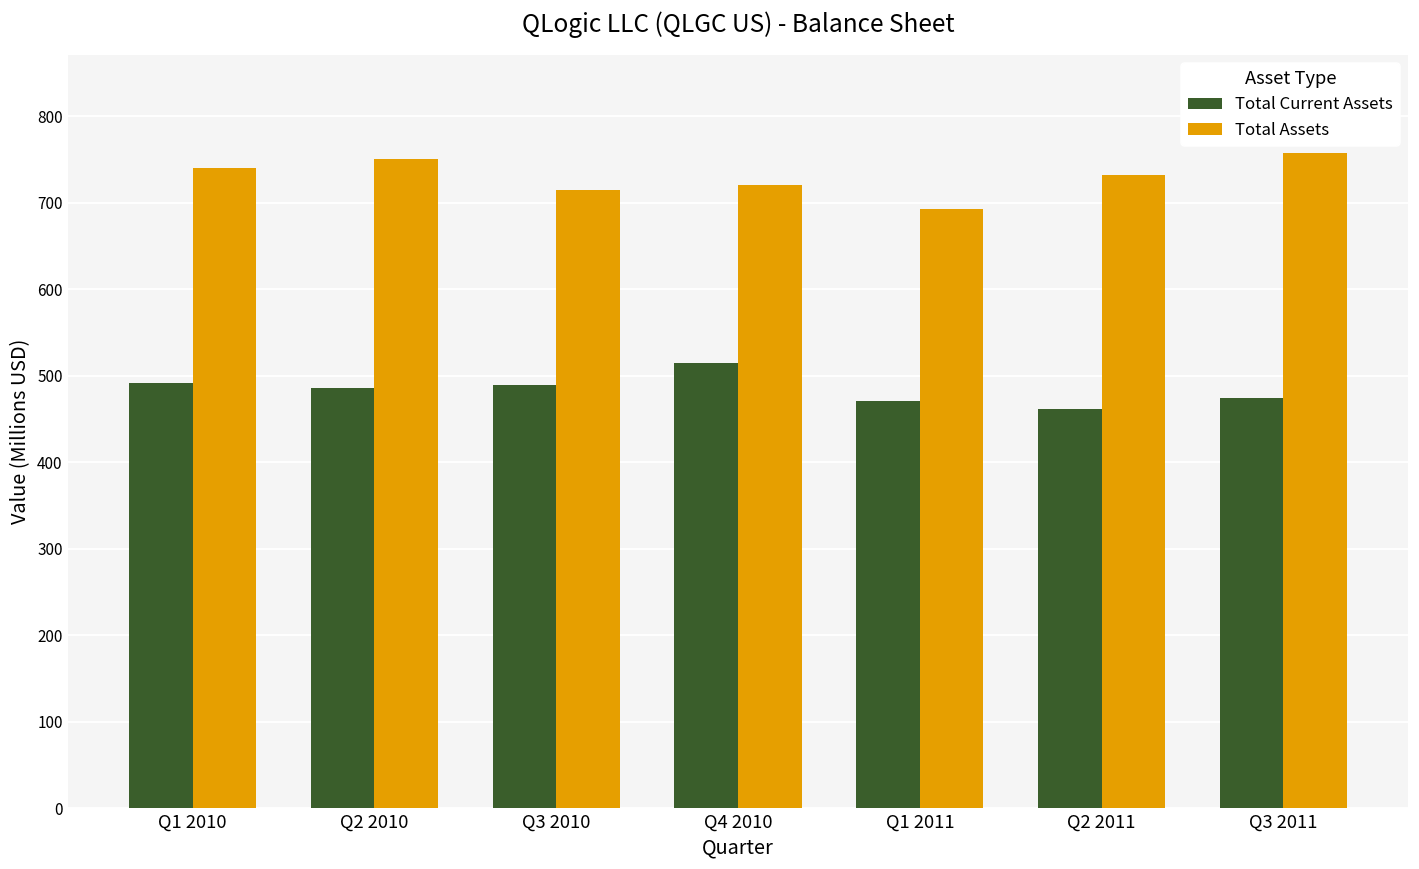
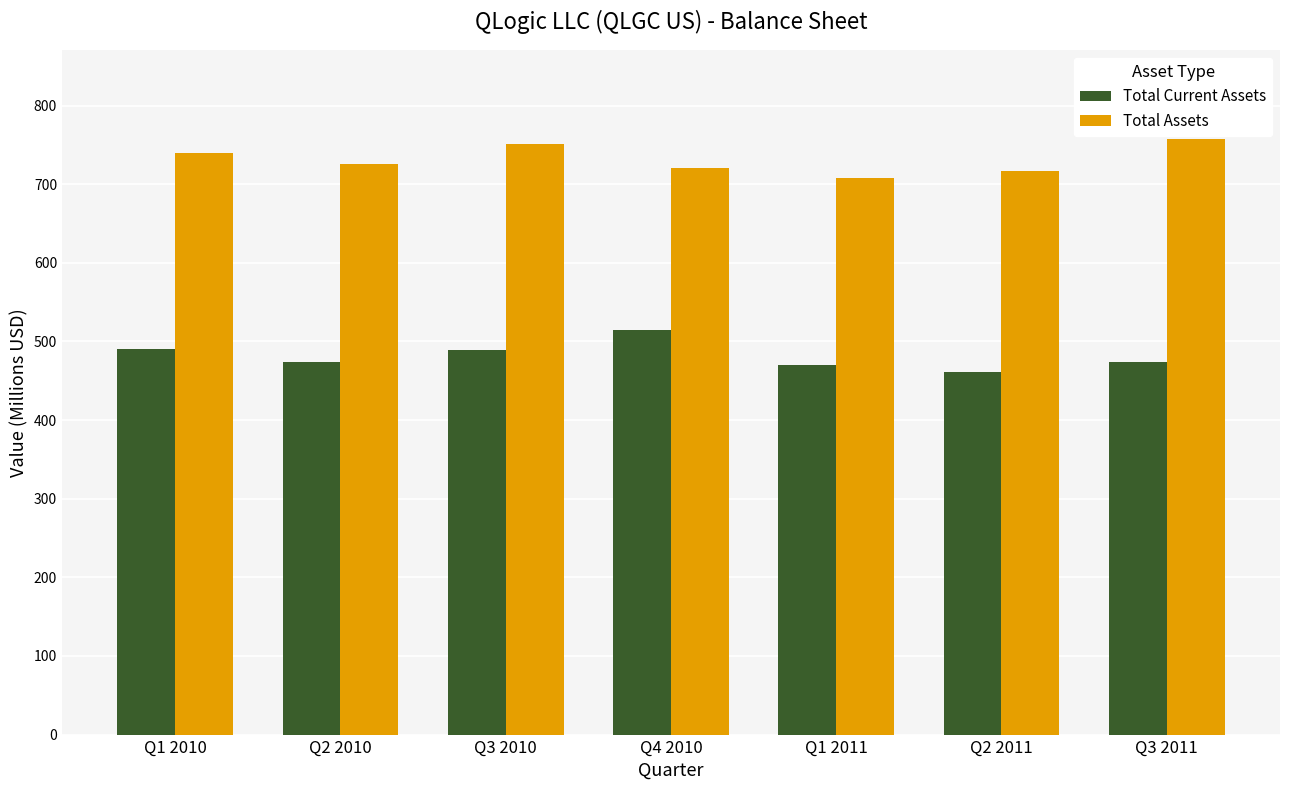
  {
    "Total Current Assets": {
      "Q1 2010": 490,
-     "Q2 2010": 490,
+     "Q2 2010": 470,
      "Q3 2010": 490,
      "Q4 2010": 510,
      "Q1 2011": 470,
      "Q2 2011": 460,
      "Q3 2011": 470
    },
    "Total Assets": {
      "Q1 2010": 740,
-     "Q2 2010": 750,
-     "Q3 2010": 710,
+     "Q2 2010": 730,
+     "Q3 2010": 750,
      "Q4 2010": 720,
-     "Q1 2011": 690,
-     "Q2 2011": 730,
+     "Q1 2011": 710,
+     "Q2 2011": 720,
      "Q3 2011": 760
    }
  }
